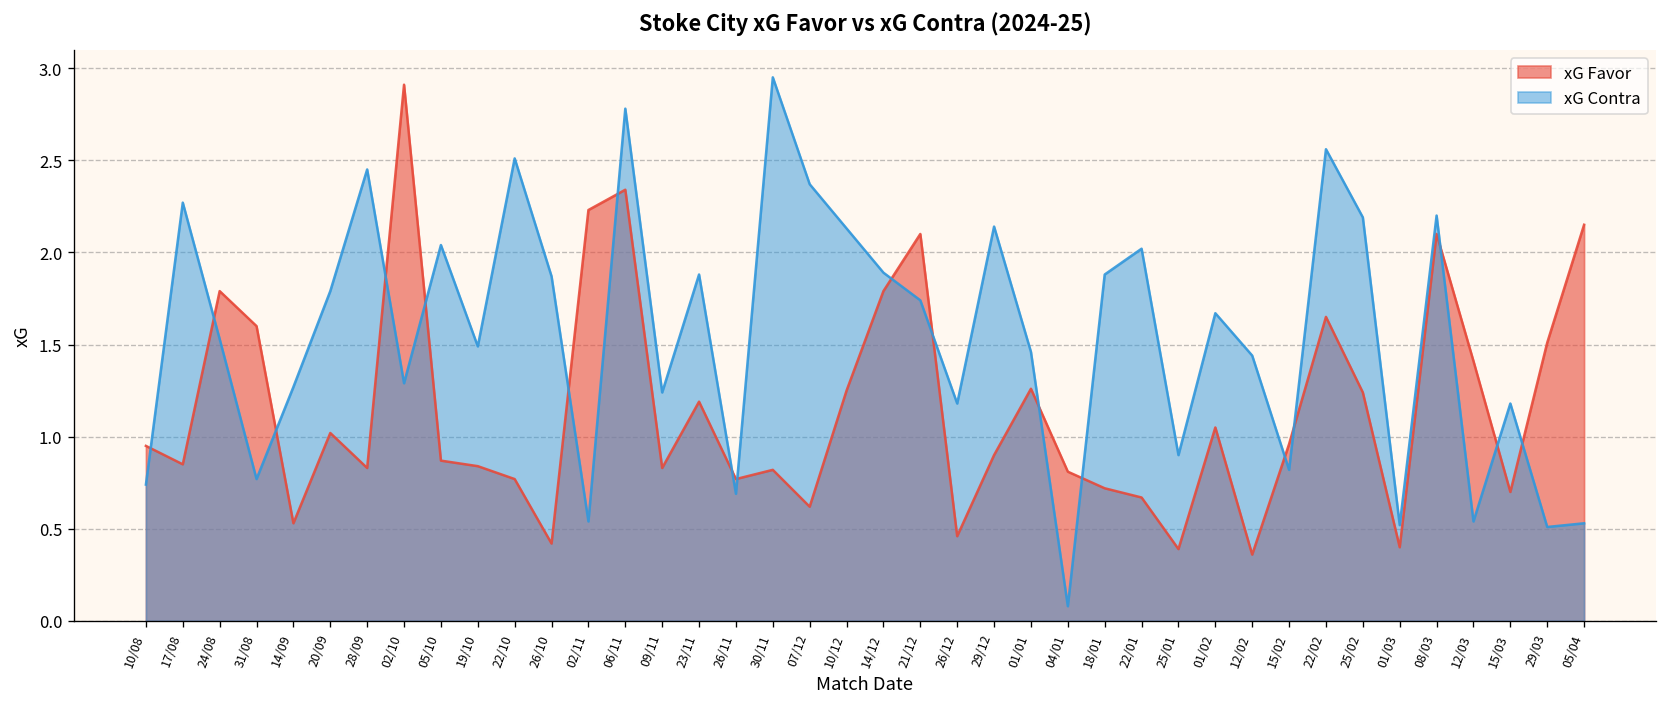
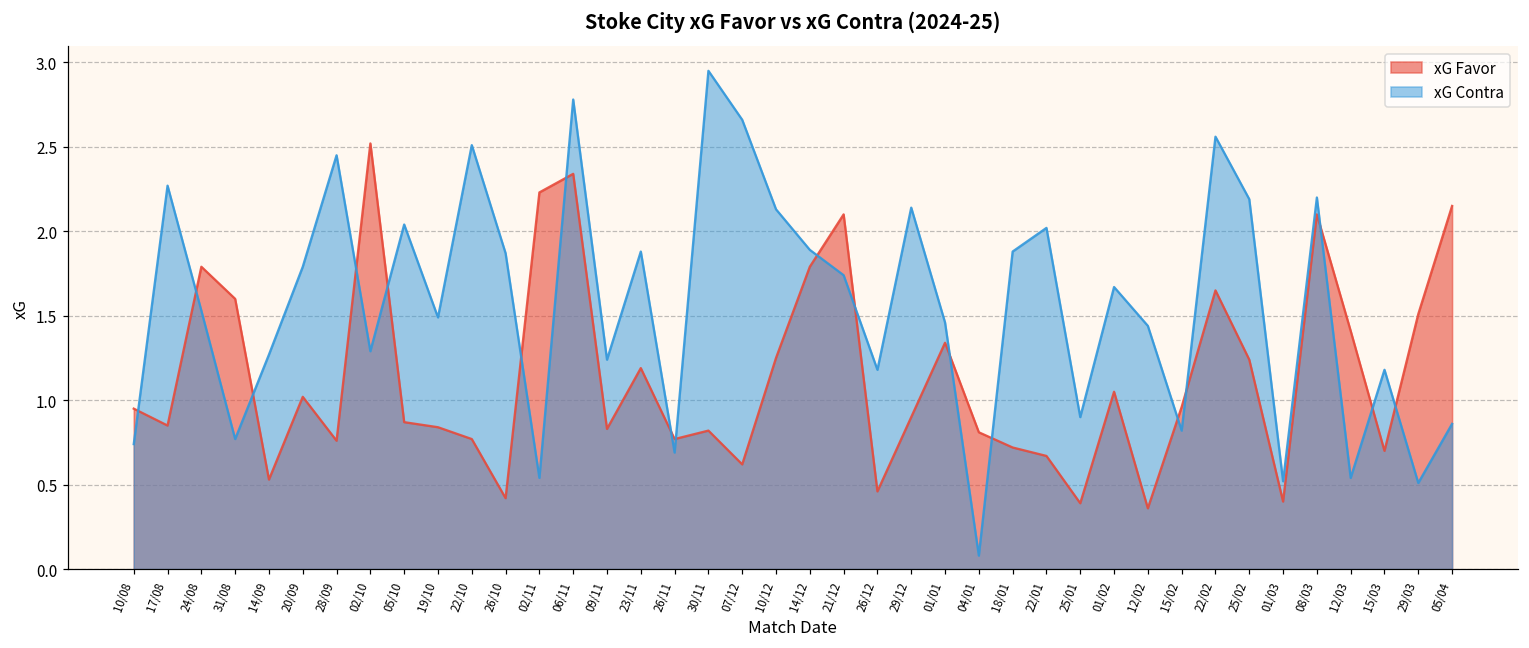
  {
    "xG Favor": {
      "10/08": 0.95,
      "17/08": 0.85,
      "24/08": 1.79,
      "31/08": 1.60,
      "14/09": 0.53,
      "20/09": 1.02,
-     "28/09": 0.83,
-     "02/10": 2.91,
+     "28/09": 0.76,
+     "02/10": 2.52,
      "05/10": 0.87,
      "19/10": 0.84,
      "22/10": 0.77,
      "26/10": 0.42,
      "02/11": 2.23,
      "06/11": 2.34,
      "09/11": 0.83,
      "23/11": 1.19,
      "26/11": 0.77,
      "30/11": 0.82,
      "07/12": 0.62,
      "10/12": 1.25,
      "14/12": 1.79,
      "21/12": 2.10,
      "26/12": 0.46,
      "29/12": 0.90,
-     "01/01": 1.26,
+     "01/01": 1.34,
      "04/01": 0.81,
      "18/01": 0.72,
      "22/01": 0.67,
      "25/01": 0.39,
      "01/02": 1.05,
      "12/02": 0.36,
      "15/02": 0.96,
      "22/02": 1.65,
      "25/02": 1.24,
      "01/03": 0.40,
      "08/03": 2.10,
      "12/03": 1.41,
      "15/03": 0.70,
      "29/03": 1.51,
      "05/04": 2.15
    },
    "xG Contra": {
      "10/08": 0.74,
      "17/08": 2.27,
      "24/08": 1.53,
      "31/08": 0.77,
      "14/09": 1.27,
      "20/09": 1.79,
      "28/09": 2.45,
      "02/10": 1.29,
      "05/10": 2.04,
      "19/10": 1.49,
      "22/10": 2.51,
      "26/10": 1.87,
      "02/11": 0.54,
      "06/11": 2.78,
      "09/11": 1.24,
      "23/11": 1.88,
      "26/11": 0.69,
      "30/11": 2.95,
-     "07/12": 2.37,
+     "07/12": 2.66,
      "10/12": 2.13,
      "14/12": 1.89,
      "21/12": 1.74,
      "26/12": 1.18,
      "29/12": 2.14,
      "01/01": 1.46,
      "04/01": 0.08,
      "18/01": 1.88,
      "22/01": 2.02,
      "25/01": 0.90,
      "01/02": 1.67,
      "12/02": 1.44,
      "15/02": 0.82,
      "22/02": 2.56,
      "25/02": 2.19,
      "01/03": 0.52,
      "08/03": 2.20,
      "12/03": 0.54,
      "15/03": 1.18,
      "29/03": 0.51,
-     "05/04": 0.53
+     "05/04": 0.86
    }
  }
